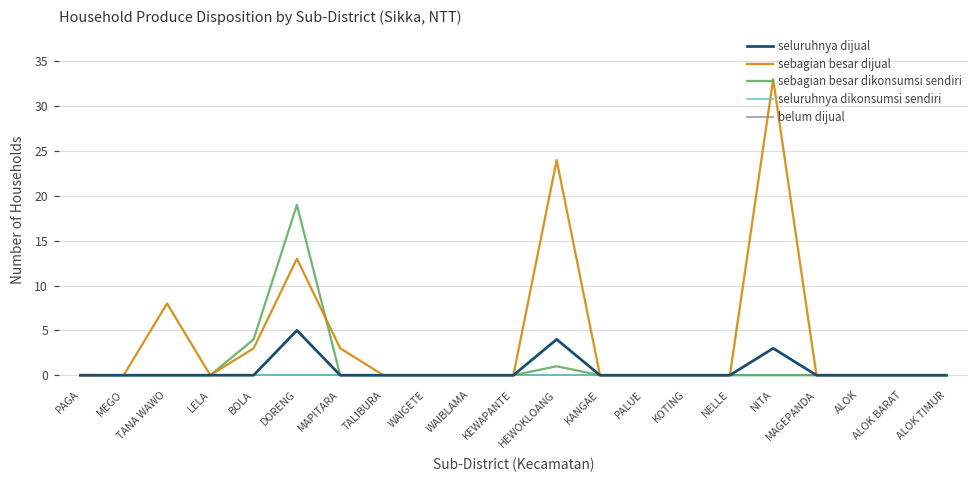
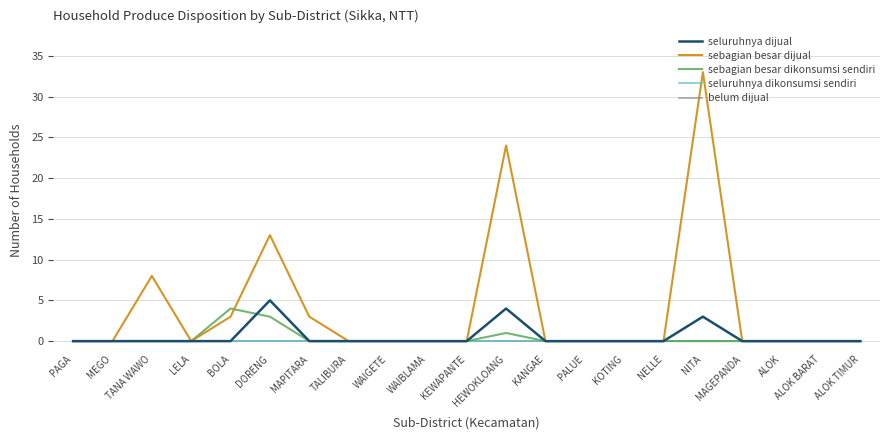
  {
    "seluruhnya dijual": {
      "DORENG": 5,
      "HEWOKLOANG": 4,
      "NITA": 3
    },
    "sebagian besar dijual": {
      "TANA WAWO": 8,
      "BOLA": 3,
      "DORENG": 13,
      "MAPITARA": 3,
      "HEWOKLOANG": 24,
      "NITA": 33
    },
    "sebagian besar dikonsumsi sendiri": {
      "BOLA": 4,
-     "DORENG": 19,
+     "DORENG": 3,
      "HEWOKLOANG": 1
    },
    "belum dijual": {
      "DORENG": 0,
      "HEWOKLOANG": 0
    }
  }
